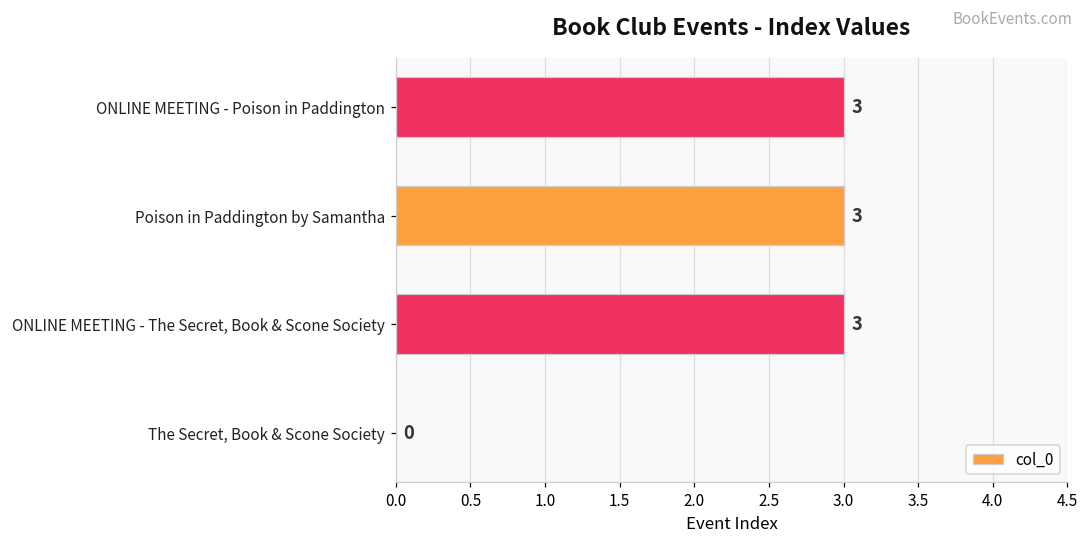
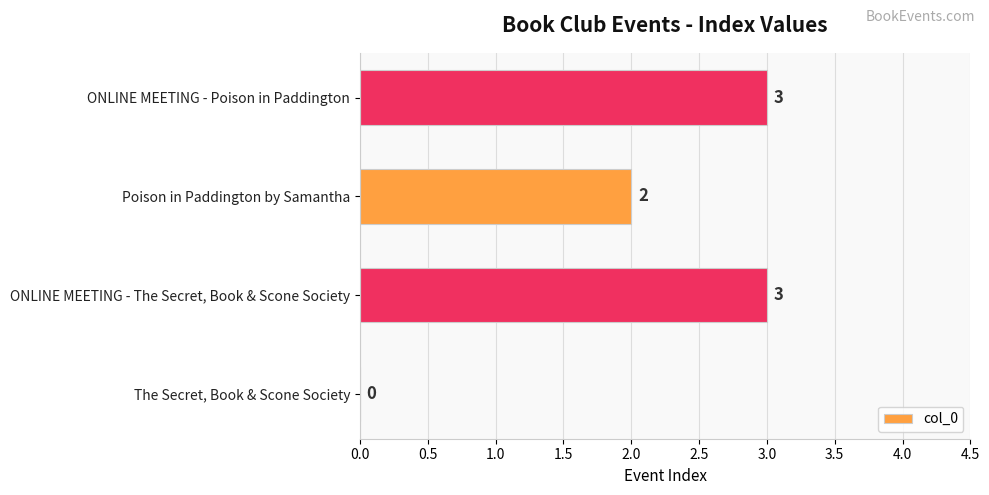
  {
    "ONLINE MEETING - Poison in Paddington": 3,
-   "Poison in Paddington by Samantha": 3,
+   "Poison in Paddington by Samantha": 2,
    "ONLINE MEETING - The Secret, Book & Scone Society": 3,
    "The Secret, Book & Scone Society": 0
  }
